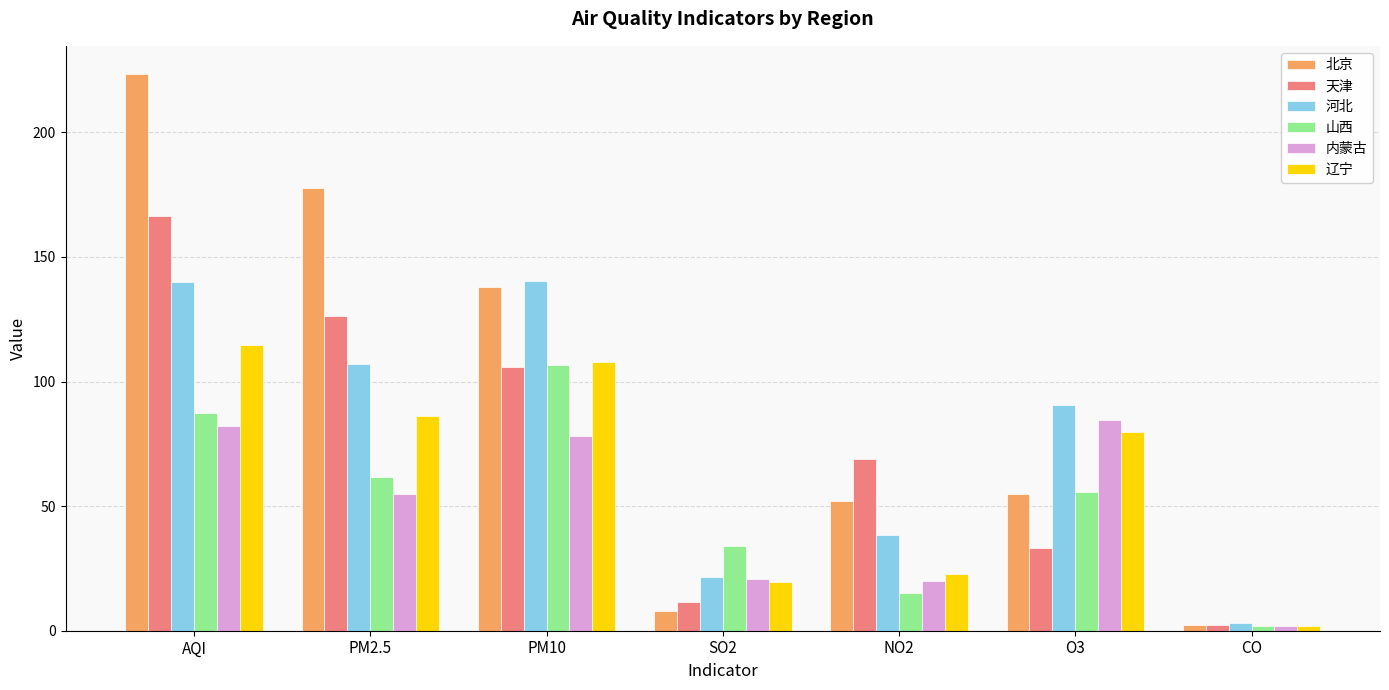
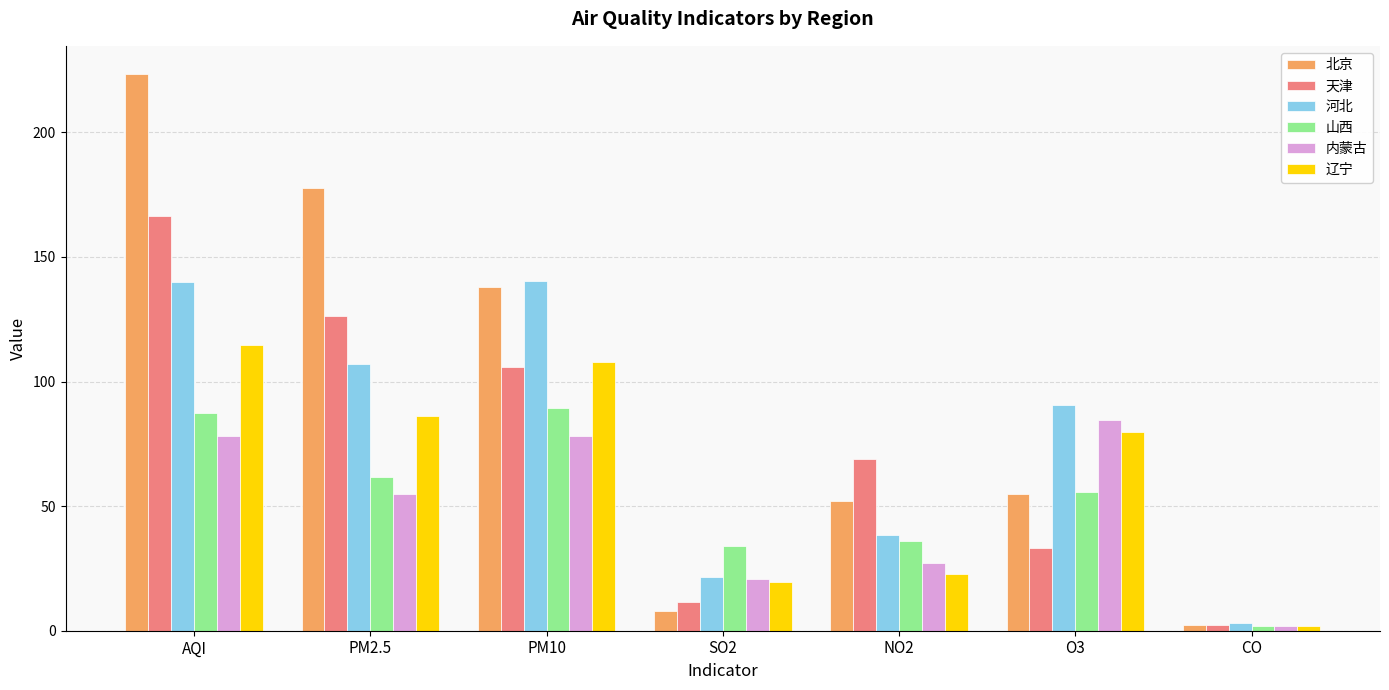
  {
    "河北": {
      "AQI": 140,
      "PM2.5": 107,
      "PM10": 140,
      "SO2": 22,
      "NO2": 38,
      "O3": 90,
      "CO": 3
    },
    "山西": {
      "AQI": 87,
      "PM2.5": 62,
-     "PM10": 107,
+     "PM10": 90,
      "SO2": 34,
-     "NO2": 15,
+     "NO2": 36,
      "O3": 56,
      "CO": 2
    },
    "内蒙古": {
-     "AQI": 82,
+     "AQI": 78,
      "PM2.5": 55,
      "PM10": 78,
      "SO2": 21,
-     "NO2": 20,
+     "NO2": 27,
      "O3": 85,
      "CO": 2
    },
    "辽宁": {
      "AQI": 115,
      "PM2.5": 86,
      "PM10": 108,
      "SO2": 19,
      "NO2": 23,
      "O3": 80,
      "CO": 2
    }
  }
